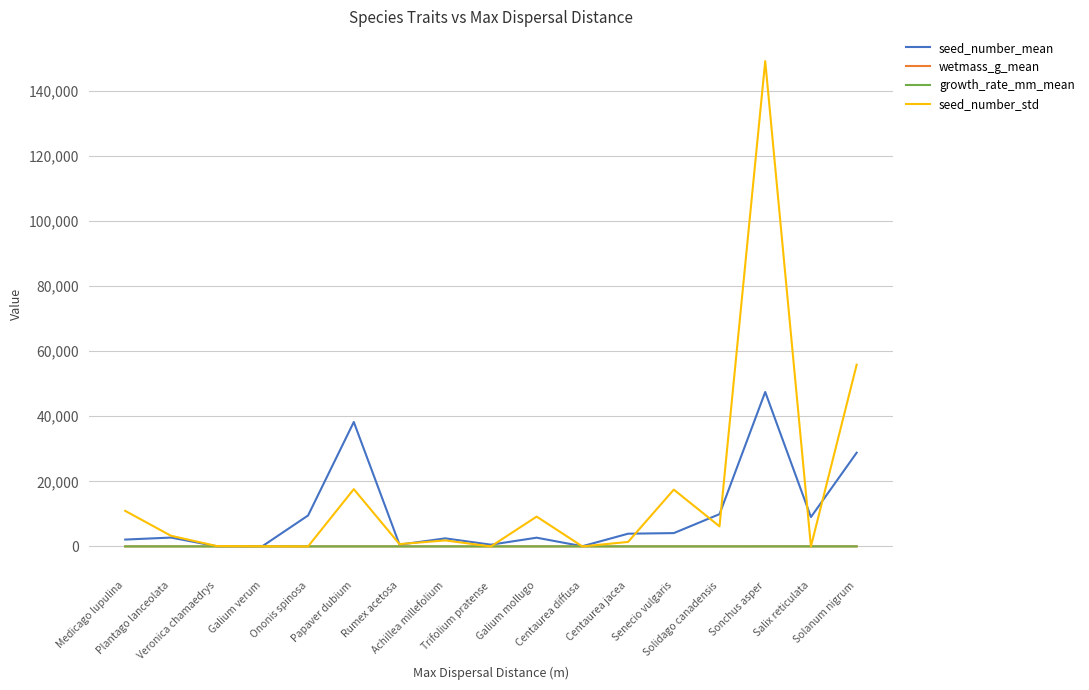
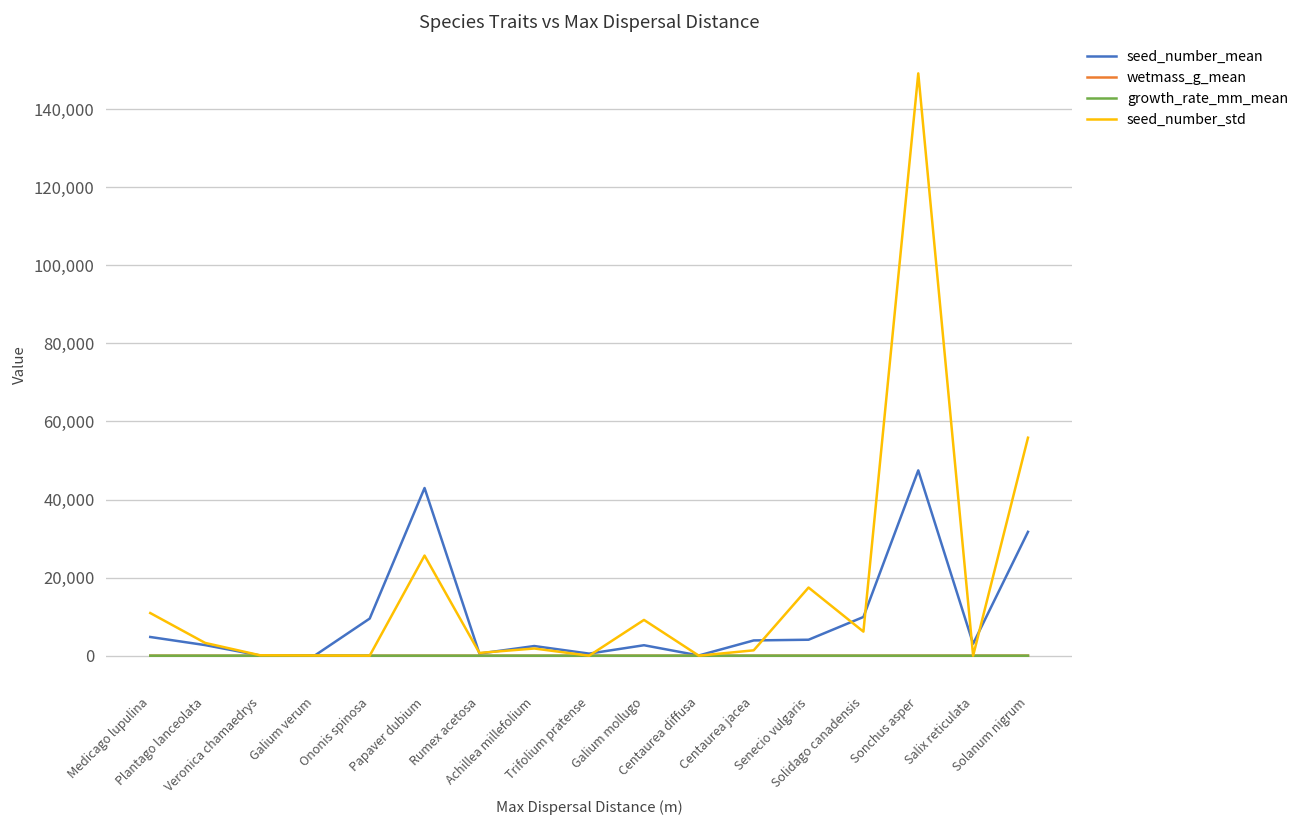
  {
    "seed_number_mean": {
-     "Medicago lupulina": "2,000",
+     "Medicago lupulina": "5,000",
      "Ononis spinosa": "10,000",
-     "Papaver dubium": "38,000",
+     "Papaver dubium": "43,000",
      "Galium mollugo": "3,000",
      "Centaurea jacea": "4,000",
      "Senecio vulgaris": "4,000",
      "Solidago canadensis": "10,000",
      "Sonchus asper": "47,000",
-     "Salix reticulata": "9,000",
-     "Solanum nigrum": "29,000"
+     "Salix reticulata": "3,000",
+     "Solanum nigrum": "32,000"
    },
    "growth_rate_mm_mean": {
      "Medicago lupulina": "0",
      "Plantago lanceolata": "0",
      "Papaver dubium": "0",
      "Achillea millefolium": "0",
      "Galium mollugo": "0",
      "Centaurea jacea": "0",
      "Senecio vulgaris": "0",
      "Solidago canadensis": "0",
      "Sonchus asper": "0",
      "Solanum nigrum": "0"
    },
    "seed_number_std": {
      "Medicago lupulina": "11,000",
-     "Papaver dubium": "18,000",
+     "Papaver dubium": "26,000",
      "Galium mollugo": "9,000",
      "Centaurea jacea": "1,000",
      "Senecio vulgaris": "17,000",
      "Solidago canadensis": "6,000",
      "Sonchus asper": "149,000",
      "Solanum nigrum": "56,000"
    }
  }
